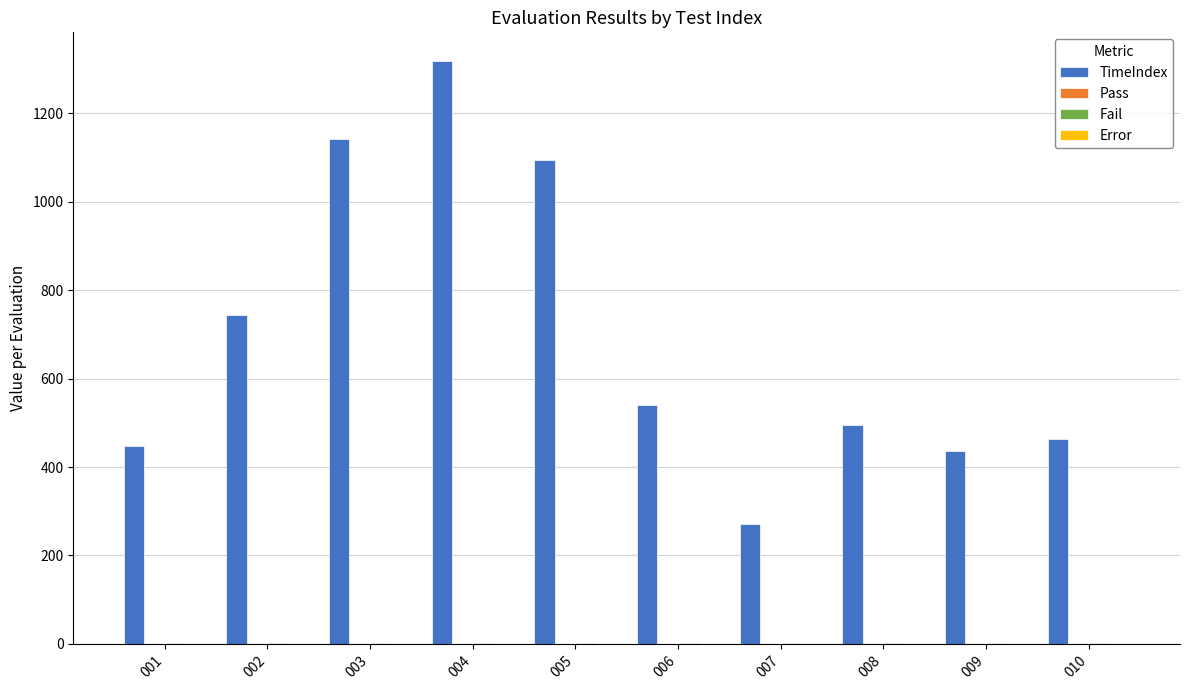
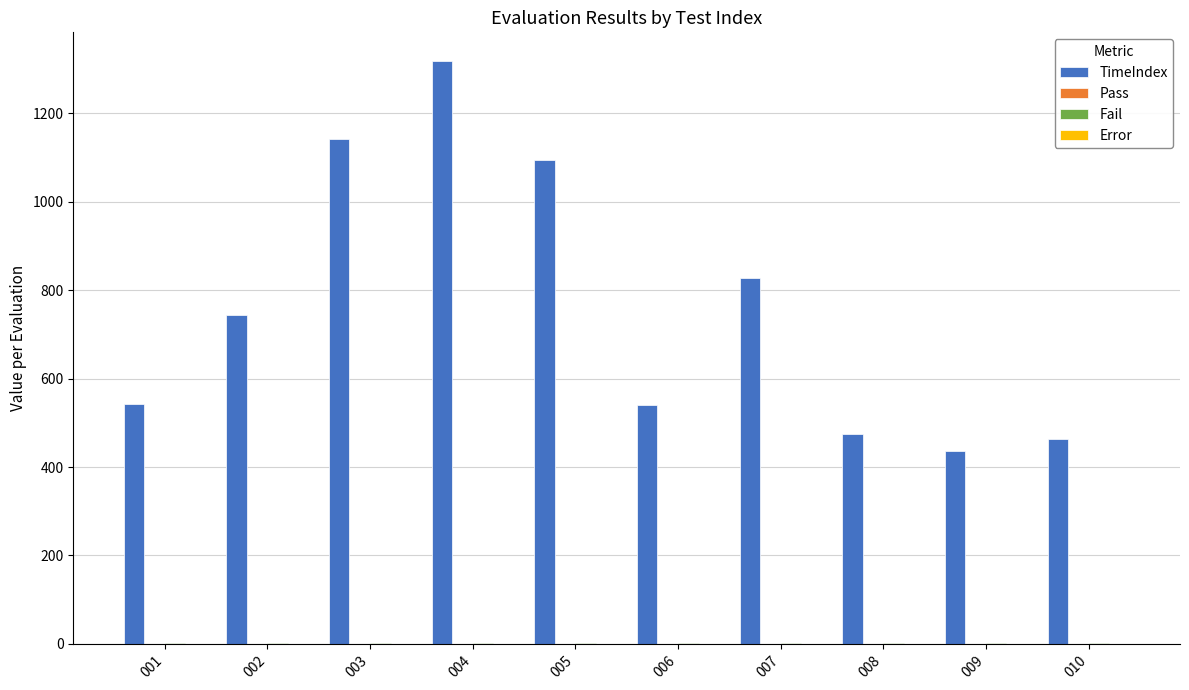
  {
    "TimeIndex": {
-     "001": 450,
+     "001": 540,
      "002": 740,
      "003": 1140,
      "004": 1320,
      "005": 1100,
      "006": 540,
-     "007": 270,
-     "008": 500,
+     "007": 830,
+     "008": 480,
      "009": 440,
      "010": 460
    },
    "Pass": {
      "001": 0,
      "002": 0,
      "003": 0,
      "004": 0,
      "005": 0,
      "006": 0,
      "007": 0,
      "008": 0,
      "009": 0,
      "010": 0
    },
    "Error": {
      "001": 0,
      "002": 0,
      "003": 0,
      "004": 0,
      "005": 0,
      "006": 0,
      "007": 0,
      "008": 0,
      "009": 0,
      "010": 0
    }
  }
